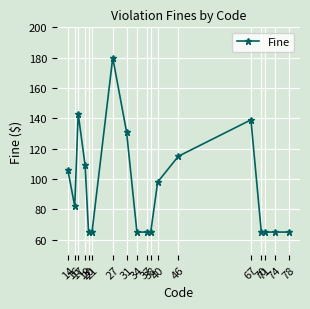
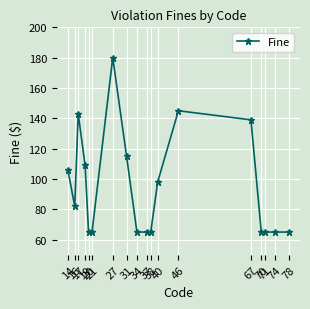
  {
    "14": 106,
    "16": 82,
    "17": 143,
    "19": 109,
    "20": 65,
    "21": 65,
    "27": 180,
-   "31": 131,
+   "31": 115,
    "34": 65,
    "37": 65,
    "38": 65,
    "40": 98,
-   "46": 115,
+   "46": 145,
    "67": 139,
    "70": 65,
    "71": 65,
    "74": 65,
    "78": 65
  }
